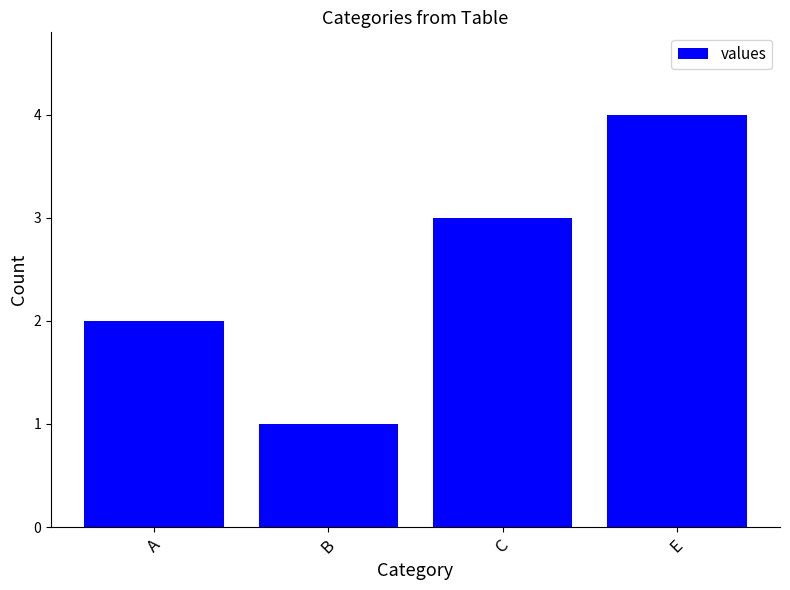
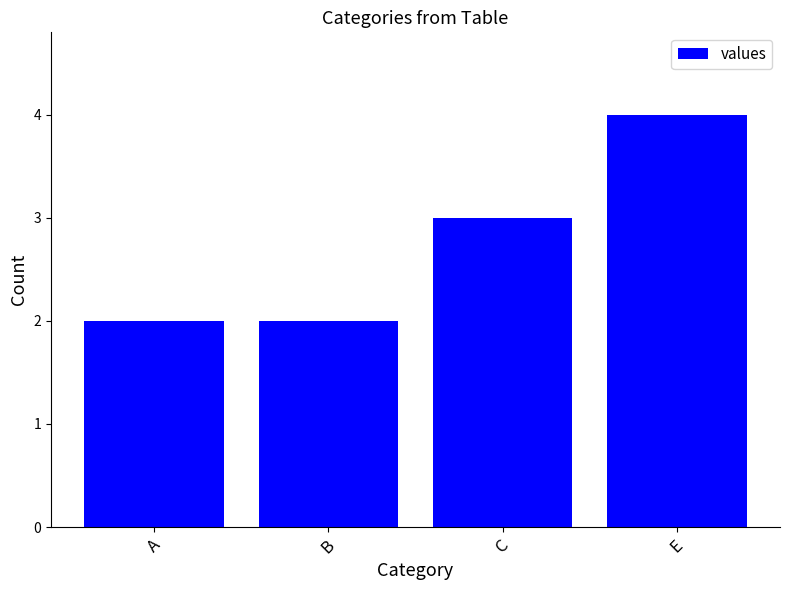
  {
    "A": 2,
-   "B": 1,
+   "B": 2,
    "C": 3,
    "E": 4
  }
